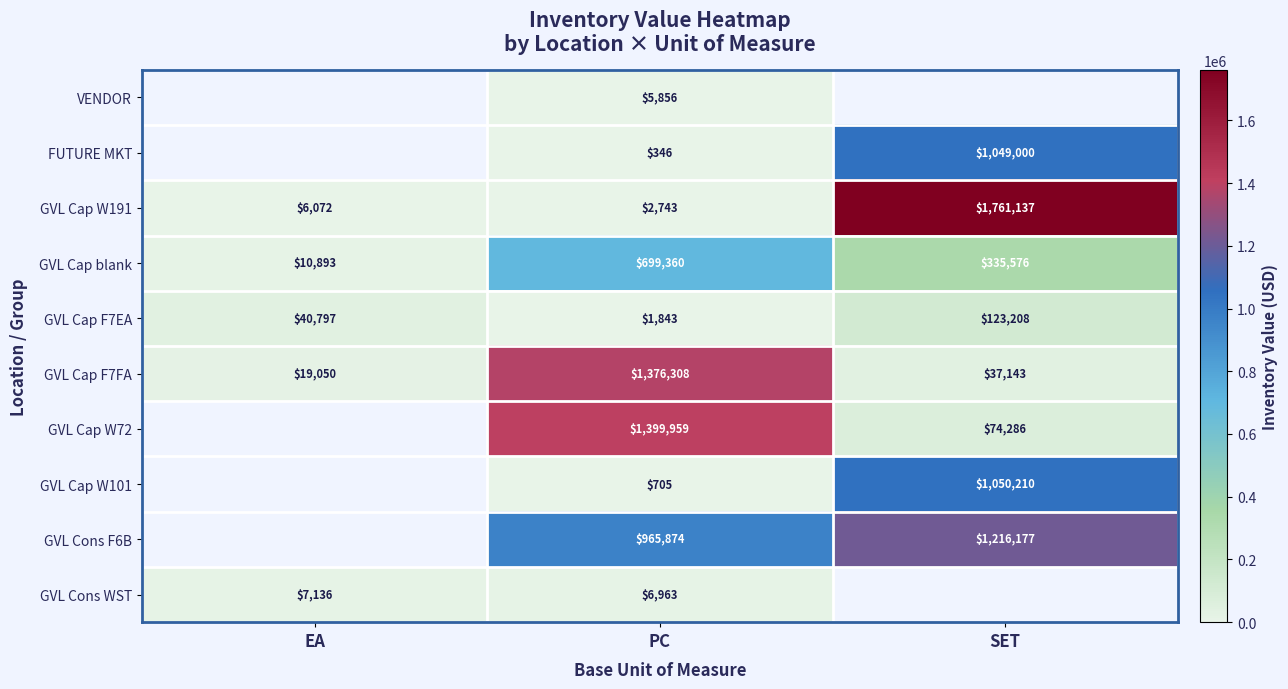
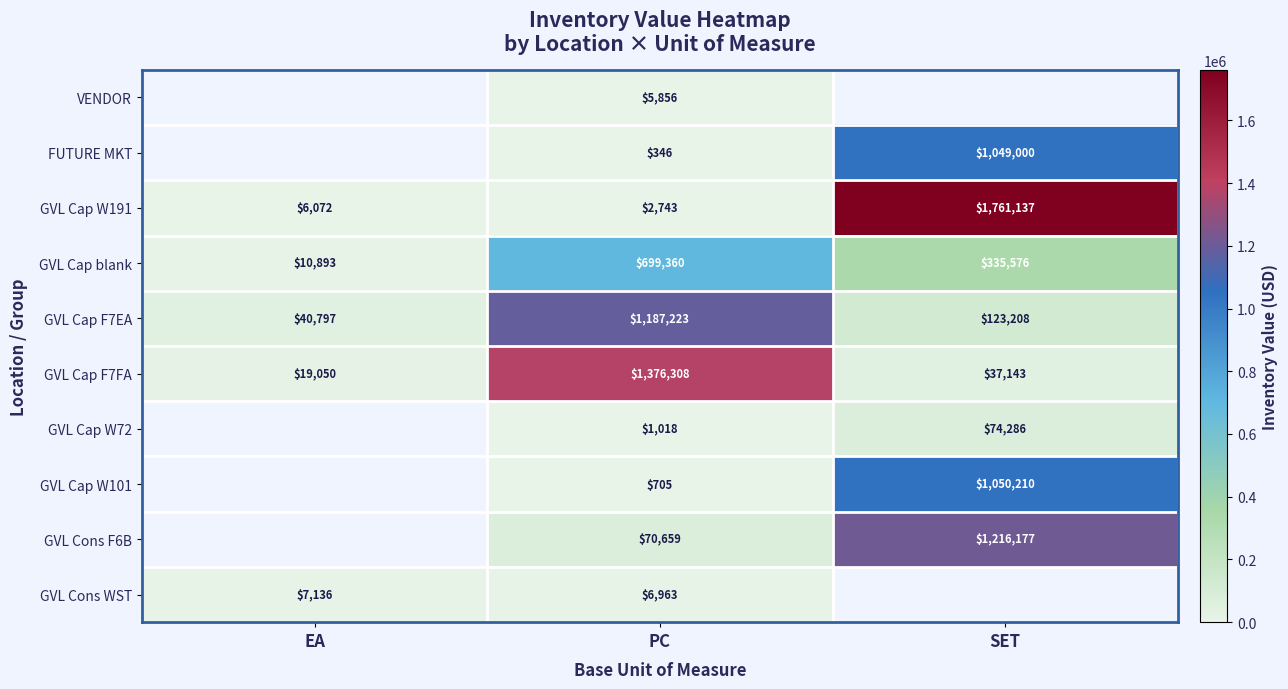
  {
    "VENDOR": {
      "PC": "$5,856"
    },
    "FUTURE MKT": {
      "PC": "$346",
      "SET": "$1,049,000"
    },
    "GVL Cap W191": {
      "EA": "$6,072",
      "PC": "$2,743",
      "SET": "$1,761,137"
    },
    "GVL Cap blank": {
      "EA": "$10,893",
      "PC": "$699,360",
      "SET": "$335,576"
    },
    "GVL Cap F7EA": {
      "EA": "$40,797",
-     "PC": "$1,843",
+     "PC": "$1,187,223",
      "SET": "$123,208"
    },
    "GVL Cap F7FA": {
      "EA": "$19,050",
      "PC": "$1,376,308",
      "SET": "$37,143"
    },
    "GVL Cap W72": {
-     "PC": "$1,399,959",
+     "PC": "$1,018",
      "SET": "$74,286"
    },
    "GVL Cap W101": {
      "PC": "$705",
      "SET": "$1,050,210"
    },
    "GVL Cons F6B": {
-     "PC": "$965,874",
+     "PC": "$70,659",
      "SET": "$1,216,177"
    },
    "GVL Cons WST": {
      "EA": "$7,136",
      "PC": "$6,963"
    }
  }
